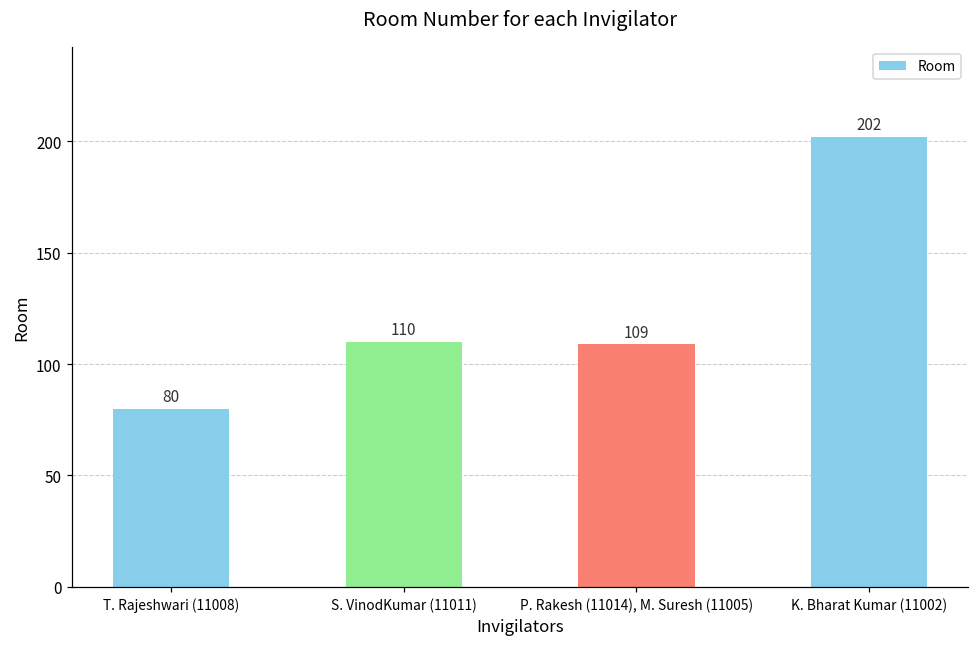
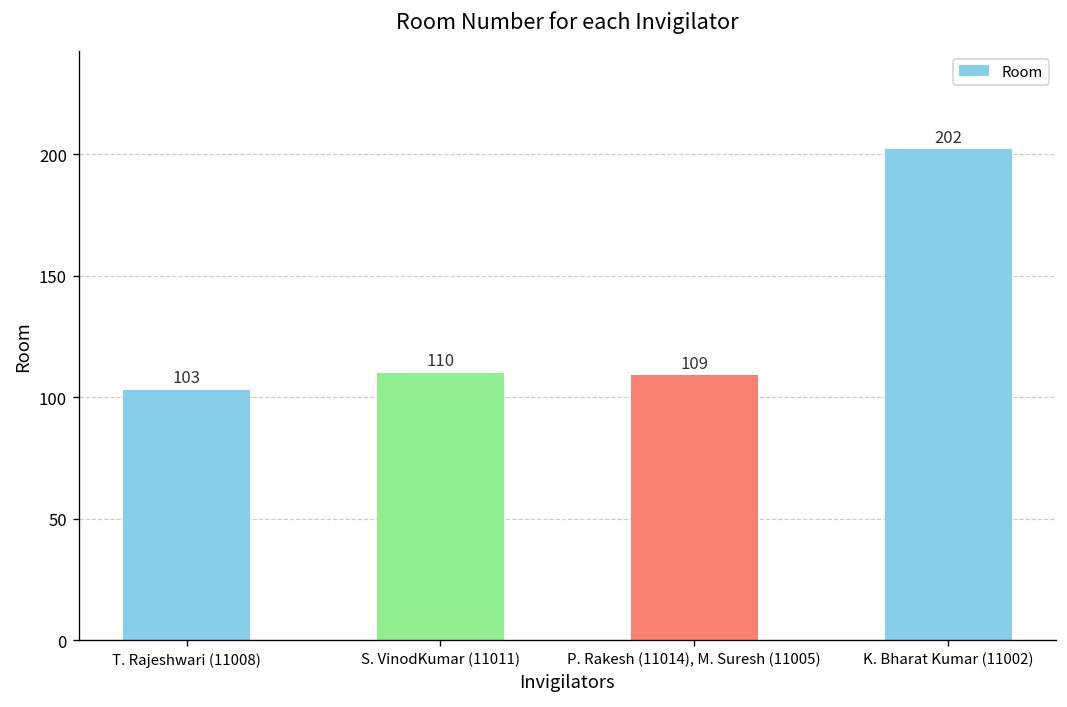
  {
-   "T. Rajeshwari (11008)": 80,
+   "T. Rajeshwari (11008)": 103,
    "S. VinodKumar (11011)": 110,
    "P. Rakesh (11014), M. Suresh (11005)": 109,
    "K. Bharat Kumar (11002)": 202
  }
